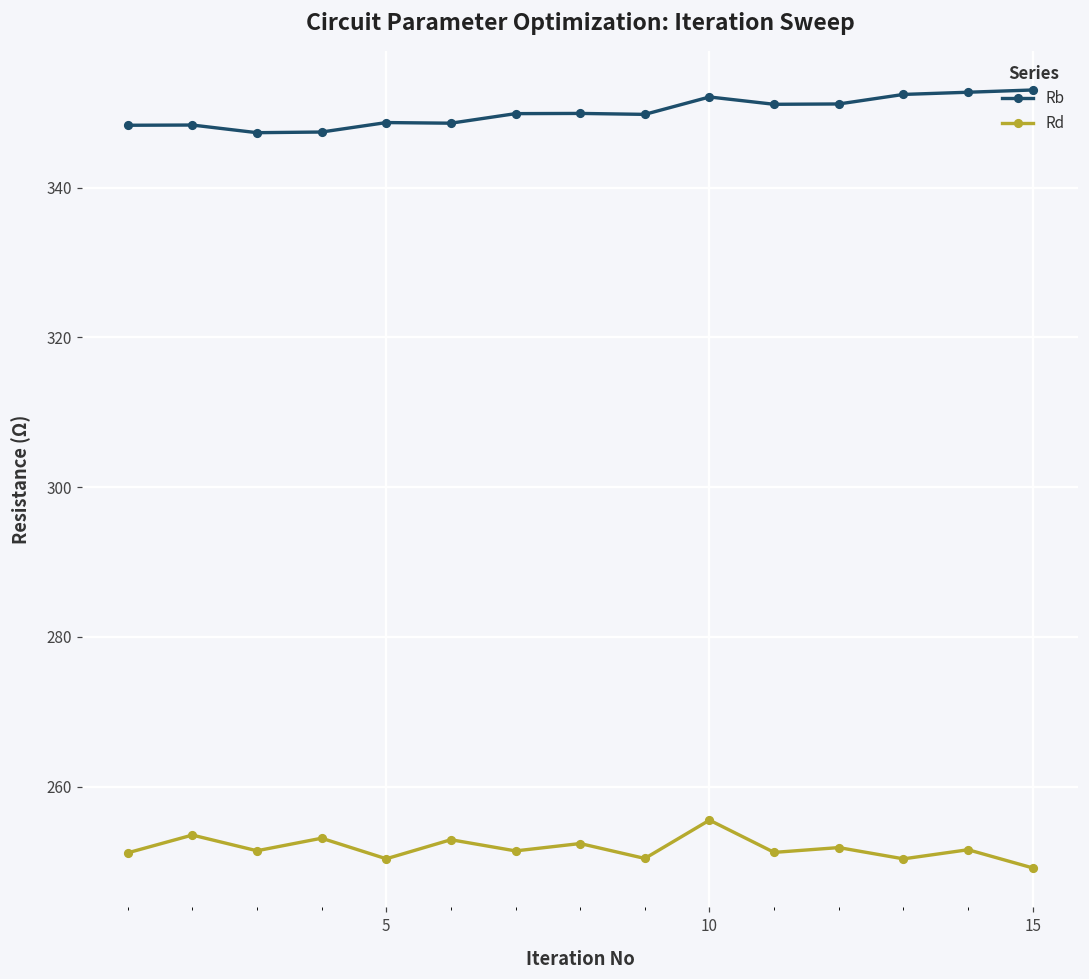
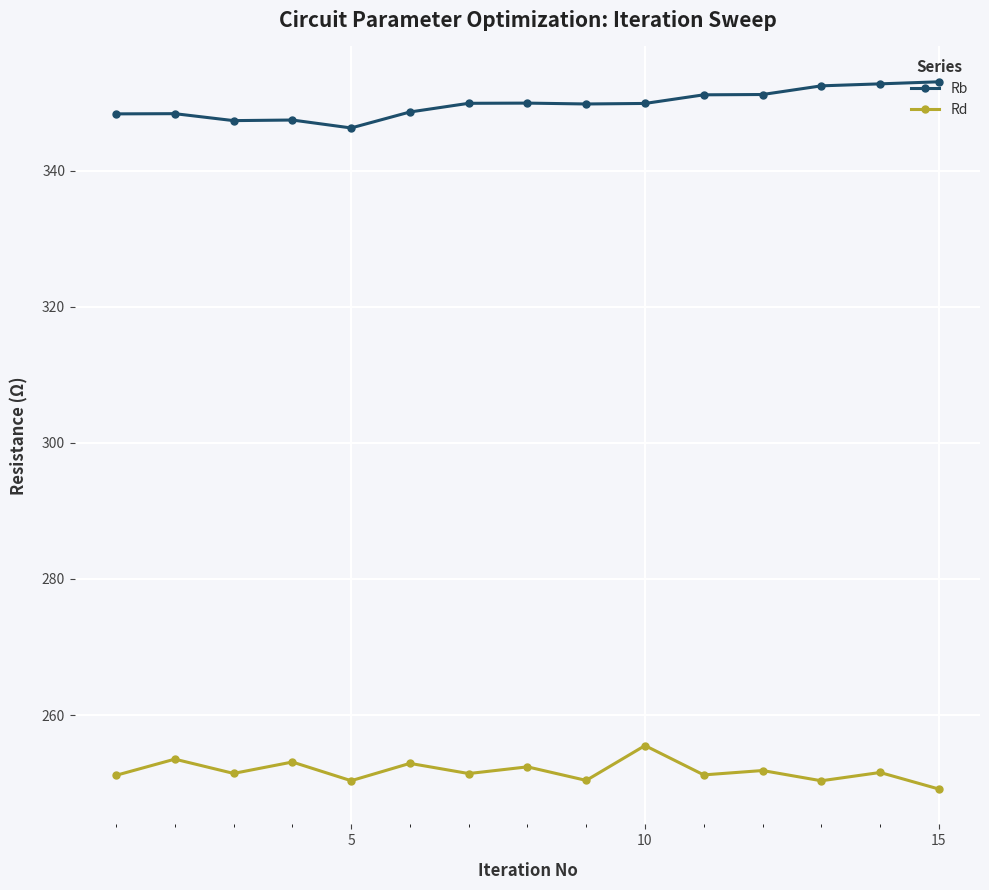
  {
    "Rb": {
-     "5": 349,
-     "10": 352,
+     "5": 346,
+     "10": 350,
      "15": 353
    },
    "Rd": {
      "5": 250,
      "10": 256,
      "15": 249
    }
  }
